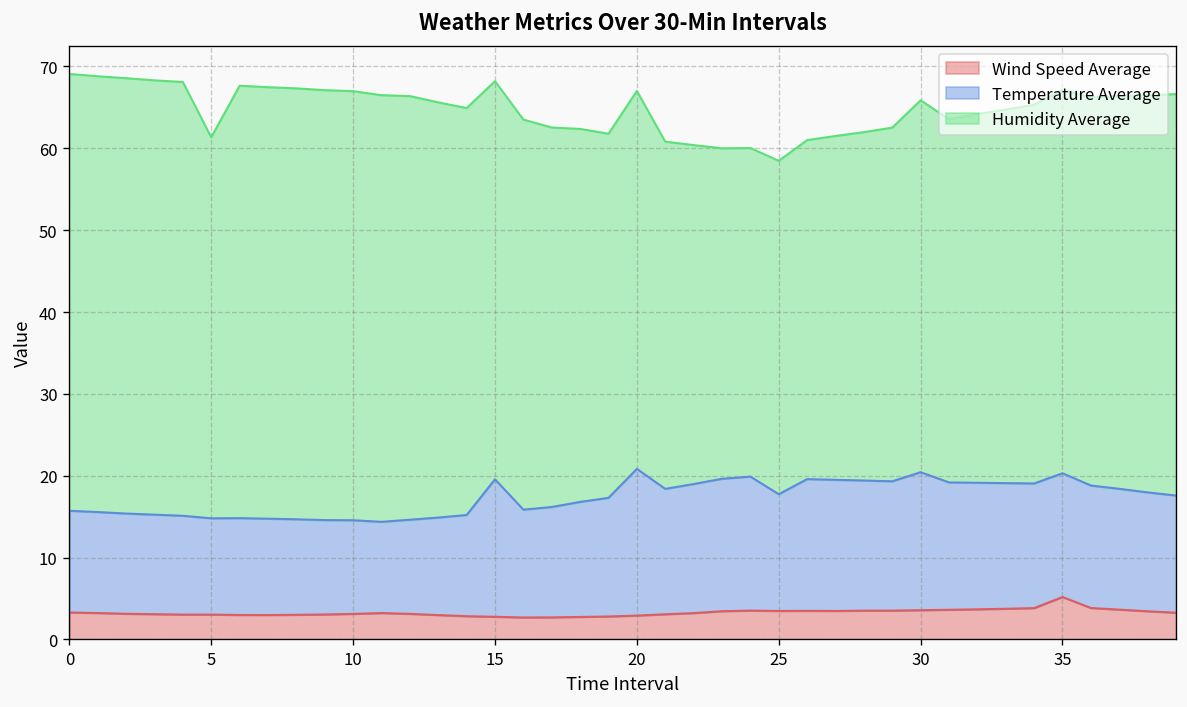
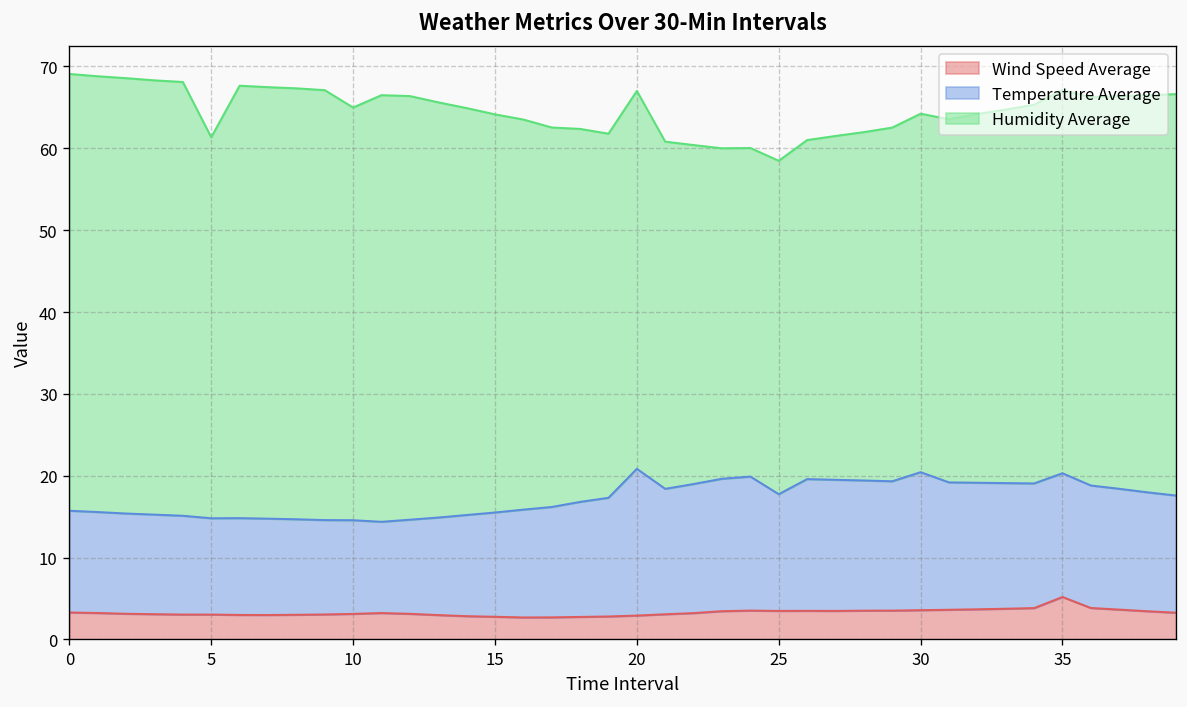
  {
    "Wind Speed Average": {
      "0": 3,
      "5": 3,
      "10": 3,
      "15": 3,
      "20": 3,
      "25": 3,
      "30": 4,
      "35": 5
    },
    "Temperature Average": {
      "0": 12,
      "5": 12,
      "10": 11,
-     "15": 17,
+     "15": 13,
      "20": 18,
      "25": 14,
      "30": 17,
      "35": 15
    },
    "Humidity Average": {
      "0": 53,
      "5": 47,
-     "10": 52,
+     "10": 50,
      "15": 49,
      "20": 46,
      "25": 41,
-     "30": 45
+     "30": 44
    }
  }
